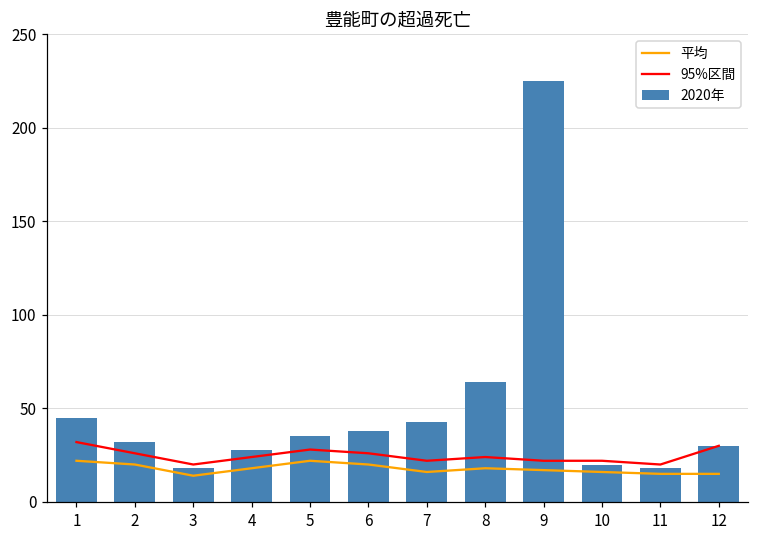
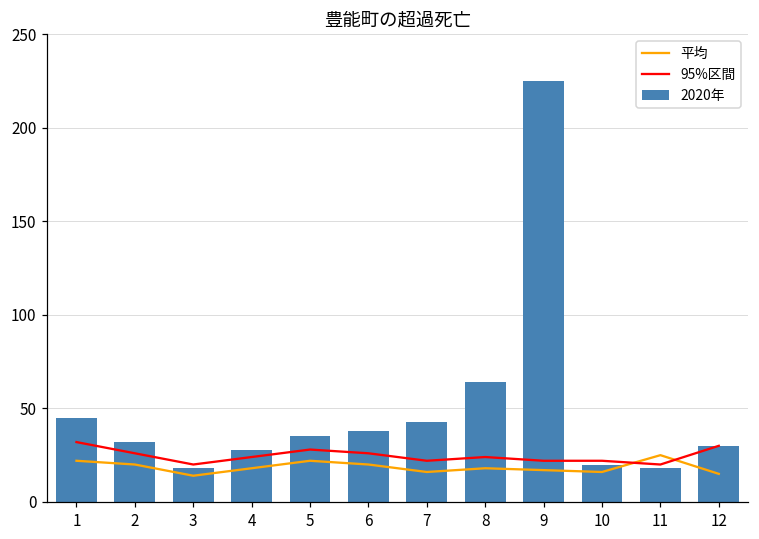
  {
    "平均": {
      "1": 22,
      "2": 20,
      "3": 14,
      "4": 18,
      "5": 22,
      "6": 20,
      "7": 16,
      "8": 18,
      "9": 17,
      "10": 16,
-     "11": 15,
+     "11": 25,
      "12": 15
    },
    "2020年": {
      "1": 45,
      "2": 32,
      "3": 18,
      "4": 28,
      "5": 35,
      "6": 38,
      "7": 43,
      "8": 64,
      "9": 225,
      "10": 20,
      "11": 18,
      "12": 30
    },
    "95%区間": {
      "1": 32,
      "2": 26,
      "3": 20,
      "4": 24,
      "5": 28,
      "6": 26,
      "7": 22,
      "8": 24,
      "9": 22,
      "10": 22,
      "11": 20,
      "12": 30
    }
  }
